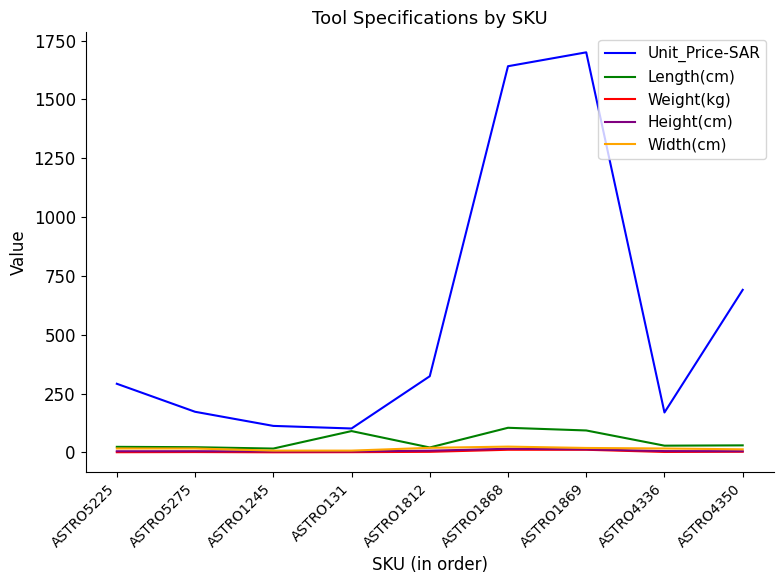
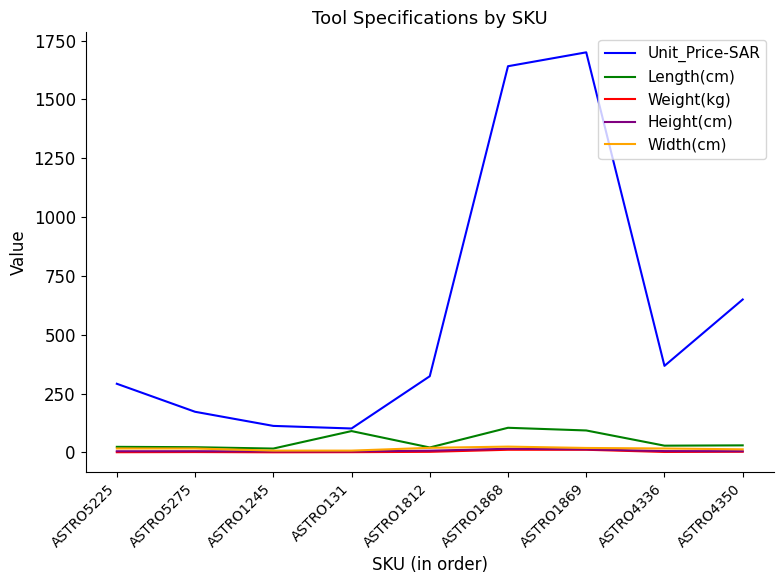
  {
    "Unit_Price-SAR": {
      "ASTRO5225": 290,
      "ASTRO5275": 170,
      "ASTRO1245": 110,
      "ASTRO131": 100,
      "ASTRO1812": 320,
      "ASTRO1868": 1640,
      "ASTRO1869": 1700,
-     "ASTRO4336": 170,
-     "ASTRO4350": 690
+     "ASTRO4336": 370,
+     "ASTRO4350": 650
    },
    "Length(cm)": {
      "ASTRO131": 90,
      "ASTRO1868": 110,
      "ASTRO1869": 90,
      "ASTRO4336": 30,
      "ASTRO4350": 30
    },
    "Width(cm)": {
      "ASTRO4336": 20
    }
  }
